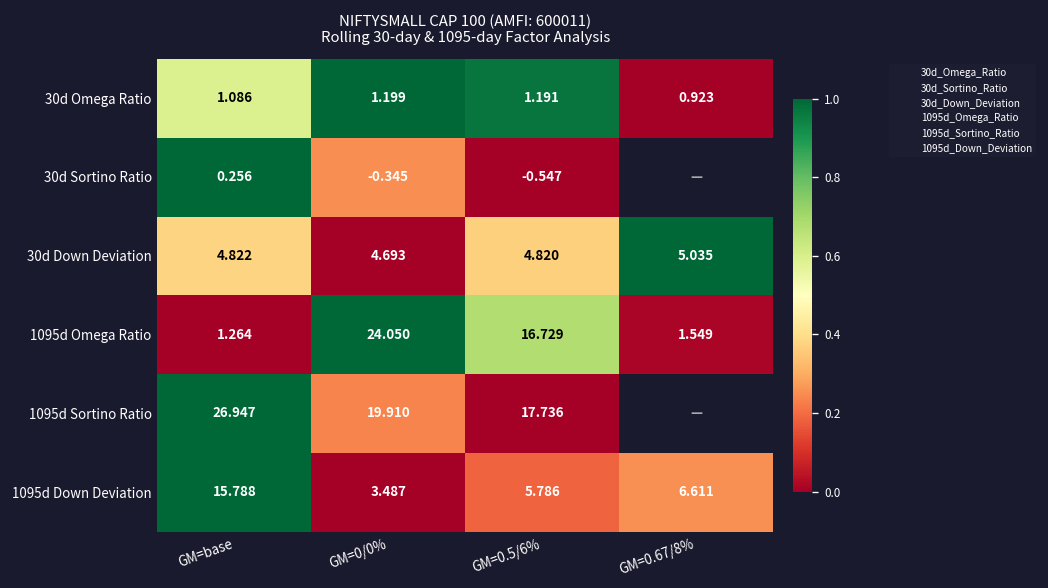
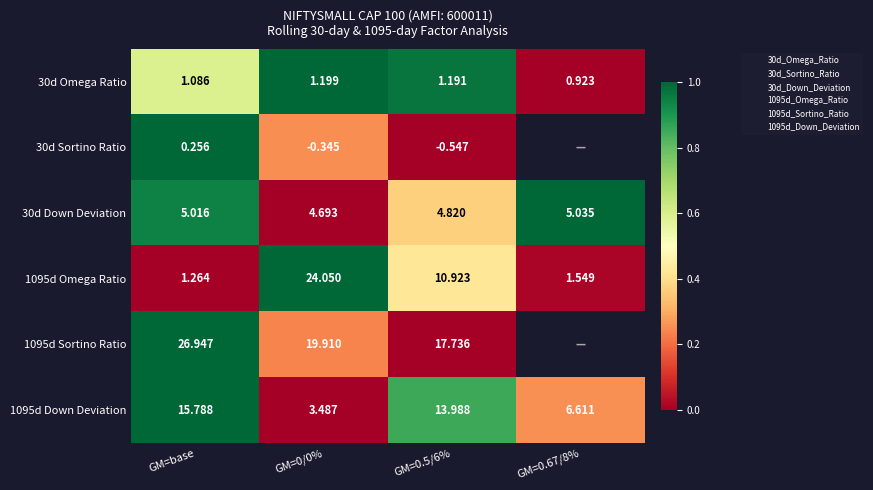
  {
    "30d Omega Ratio": {
      "GM=base": 1.086,
      "GM=0/0%": 1.199,
      "GM=0.5/6%": 1.191,
      "GM=0.67/8%": 0.923
    },
    "30d Sortino Ratio": {
      "GM=base": 0.256,
      "GM=0/0%": -0.345,
      "GM=0.5/6%": -0.547
    },
    "30d Down Deviation": {
-     "GM=base": 4.822,
+     "GM=base": 5.016,
      "GM=0/0%": 4.693,
      "GM=0.5/6%": 4.820,
      "GM=0.67/8%": 5.035
    },
    "1095d Omega Ratio": {
      "GM=base": 1.264,
      "GM=0/0%": 24.050,
-     "GM=0.5/6%": 16.729,
+     "GM=0.5/6%": 10.923,
      "GM=0.67/8%": 1.549
    },
    "1095d Sortino Ratio": {
      "GM=base": 26.947,
      "GM=0/0%": 19.910,
      "GM=0.5/6%": 17.736
    },
    "1095d Down Deviation": {
      "GM=base": 15.788,
      "GM=0/0%": 3.487,
-     "GM=0.5/6%": 5.786,
+     "GM=0.5/6%": 13.988,
      "GM=0.67/8%": 6.611
    }
  }
